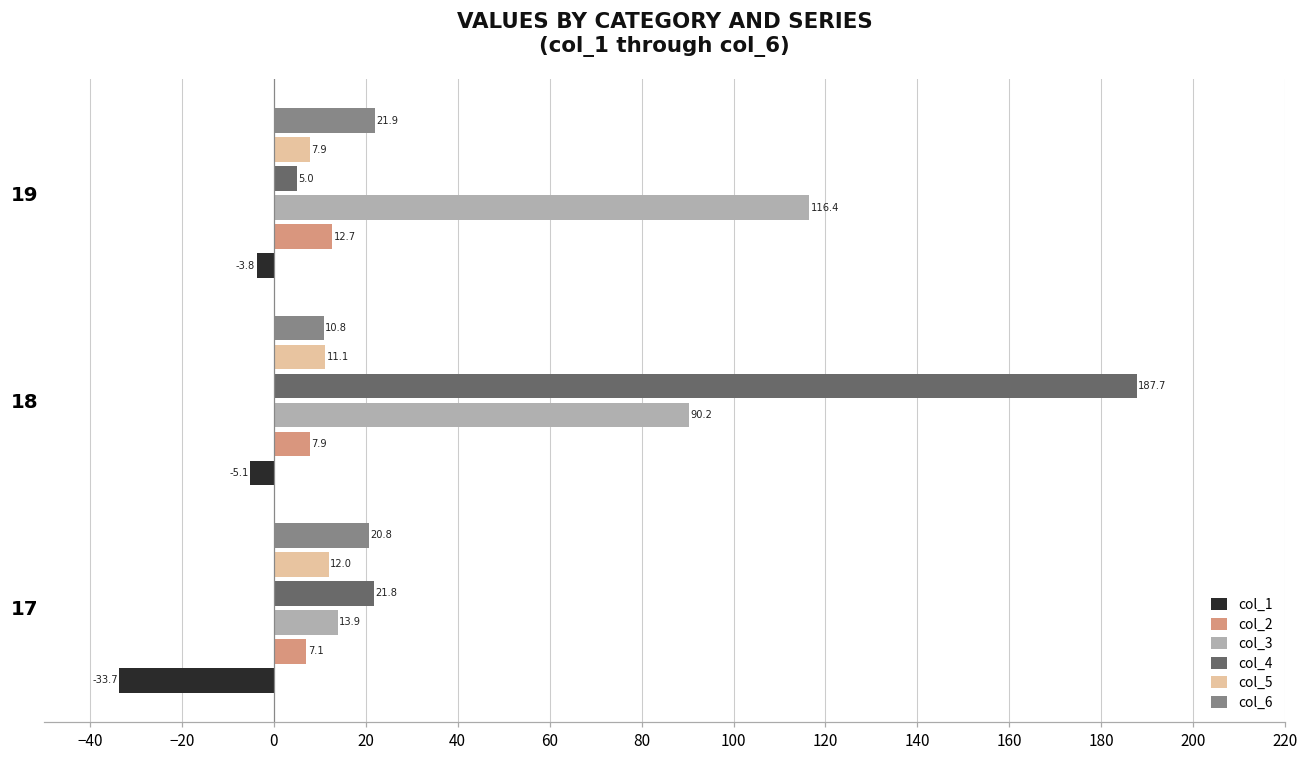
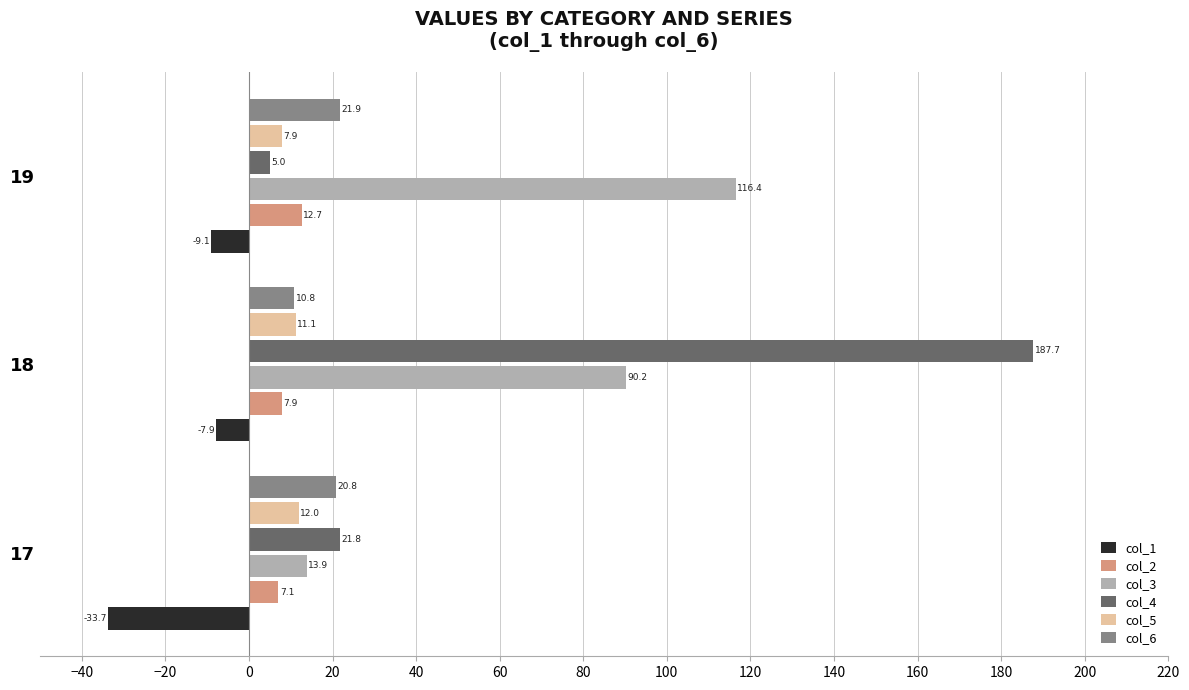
  {
    "col_1": {
-     "19": -3.8,
-     "18": -5.1,
+     "19": -9.1,
+     "18": -7.9,
      "17": -33.7
    },
    "col_3": {
      "19": 116.4,
      "18": 90.2,
      "17": 13.9
    }
  }
